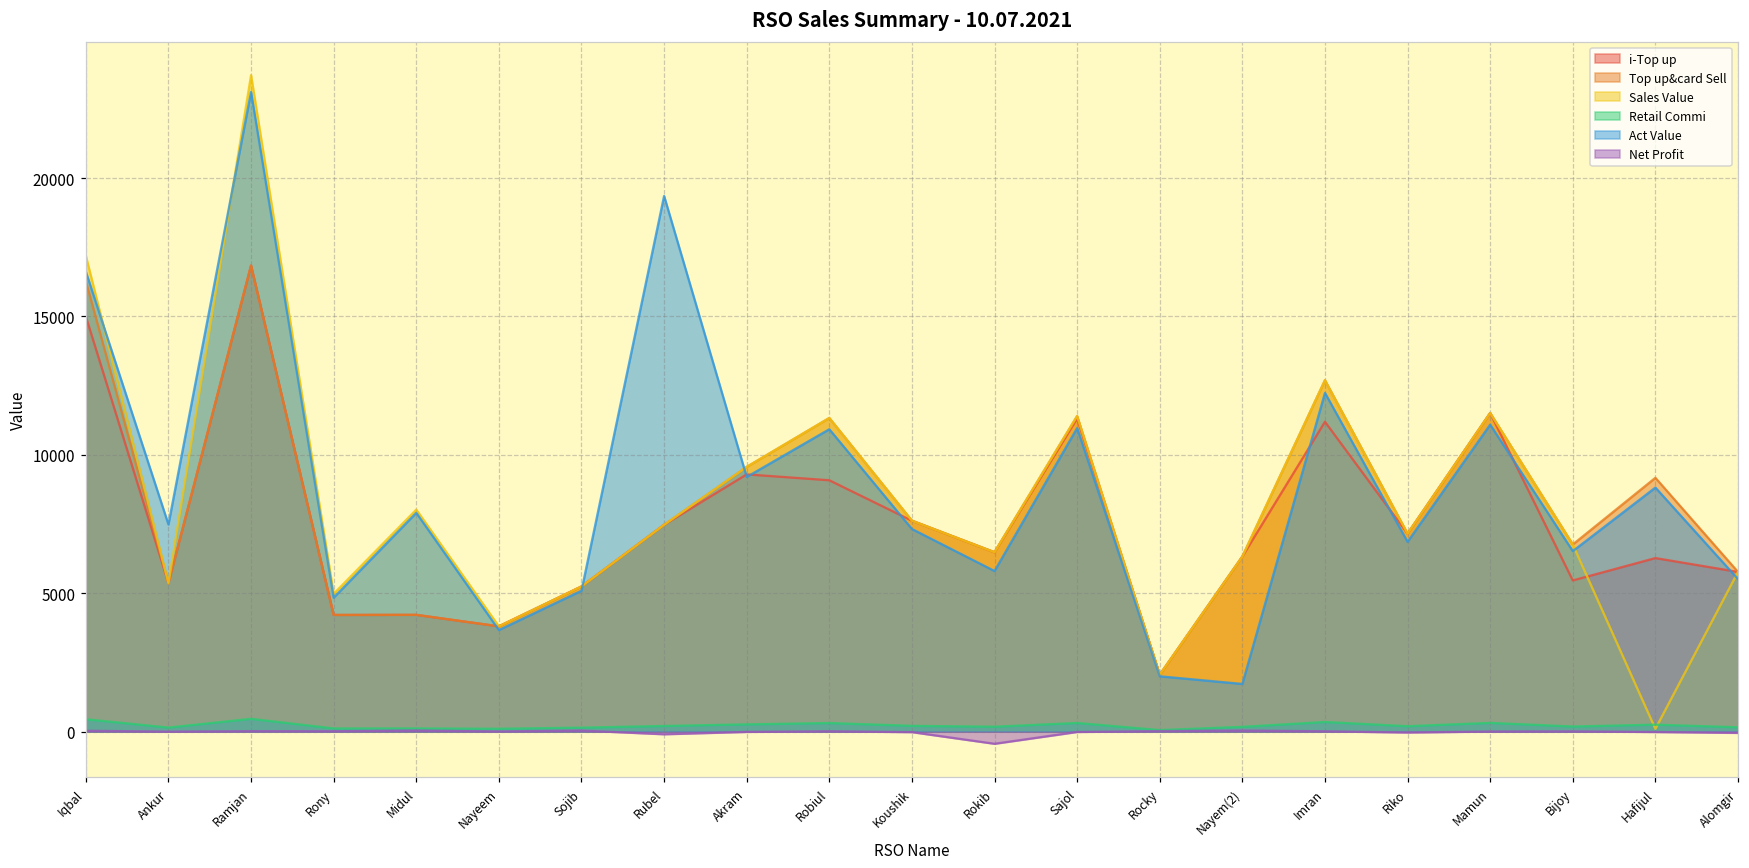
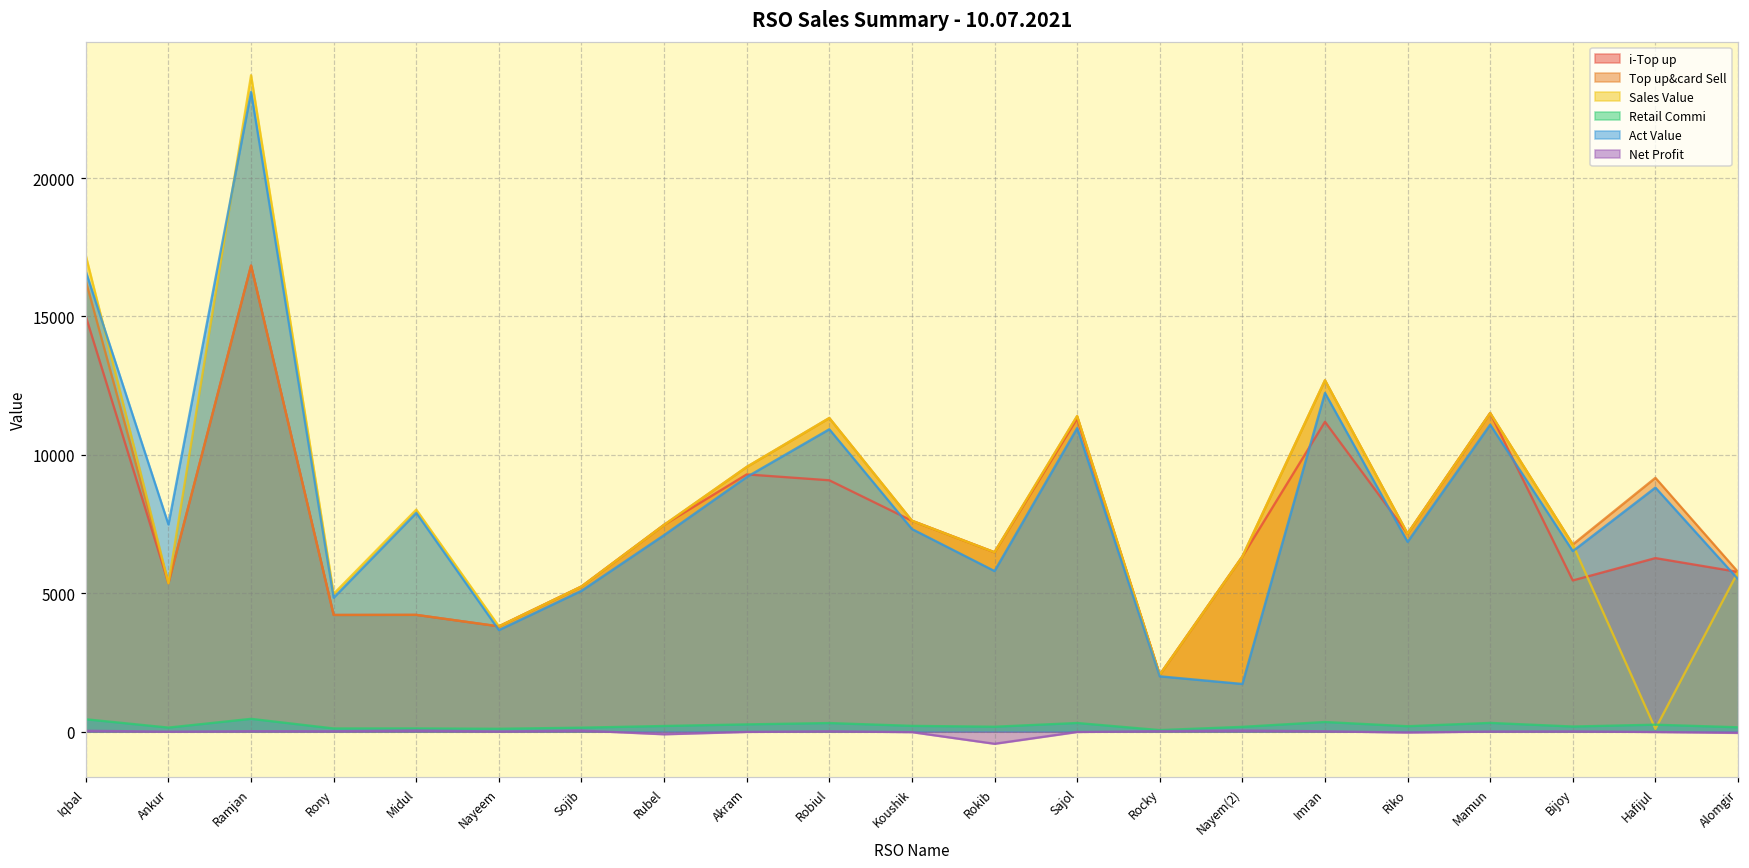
  {
    "Retail Commi": {
      "Iqbal": 400,
      "Ankur": 100,
      "Ramjan": 500,
      "Sojib": 100,
      "Rubel": 200,
      "Akram": 300,
      "Robiul": 300,
      "Koushik": 200,
      "Rokib": 200,
      "Sajol": 300,
      "Nayem(2)": 200,
      "Imran": 300,
      "Riko": 200,
      "Mamun": 300,
      "Bijoy": 200,
      "Hafijul": 300,
      "Alomgir": 200
    },
    "Act Value": {
      "Iqbal": 16600,
      "Ankur": 7500,
      "Ramjan": 23100,
      "Rony": 4800,
      "Midul": 7900,
      "Nayeem": 3700,
      "Sojib": 5100,
-     "Rubel": 19400,
+     "Rubel": 7100,
      "Robiul": 10900,
      "Koushik": 7300,
      "Rokib": 5800,
      "Sajol": 11000,
      "Nayem(2)": 1700,
      "Imran": 12200,
      "Riko": 6900,
      "Mamun": 11100,
      "Bijoy": 6500,
      "Hafijul": 8800,
      "Alomgir": 5500
    }
  }
